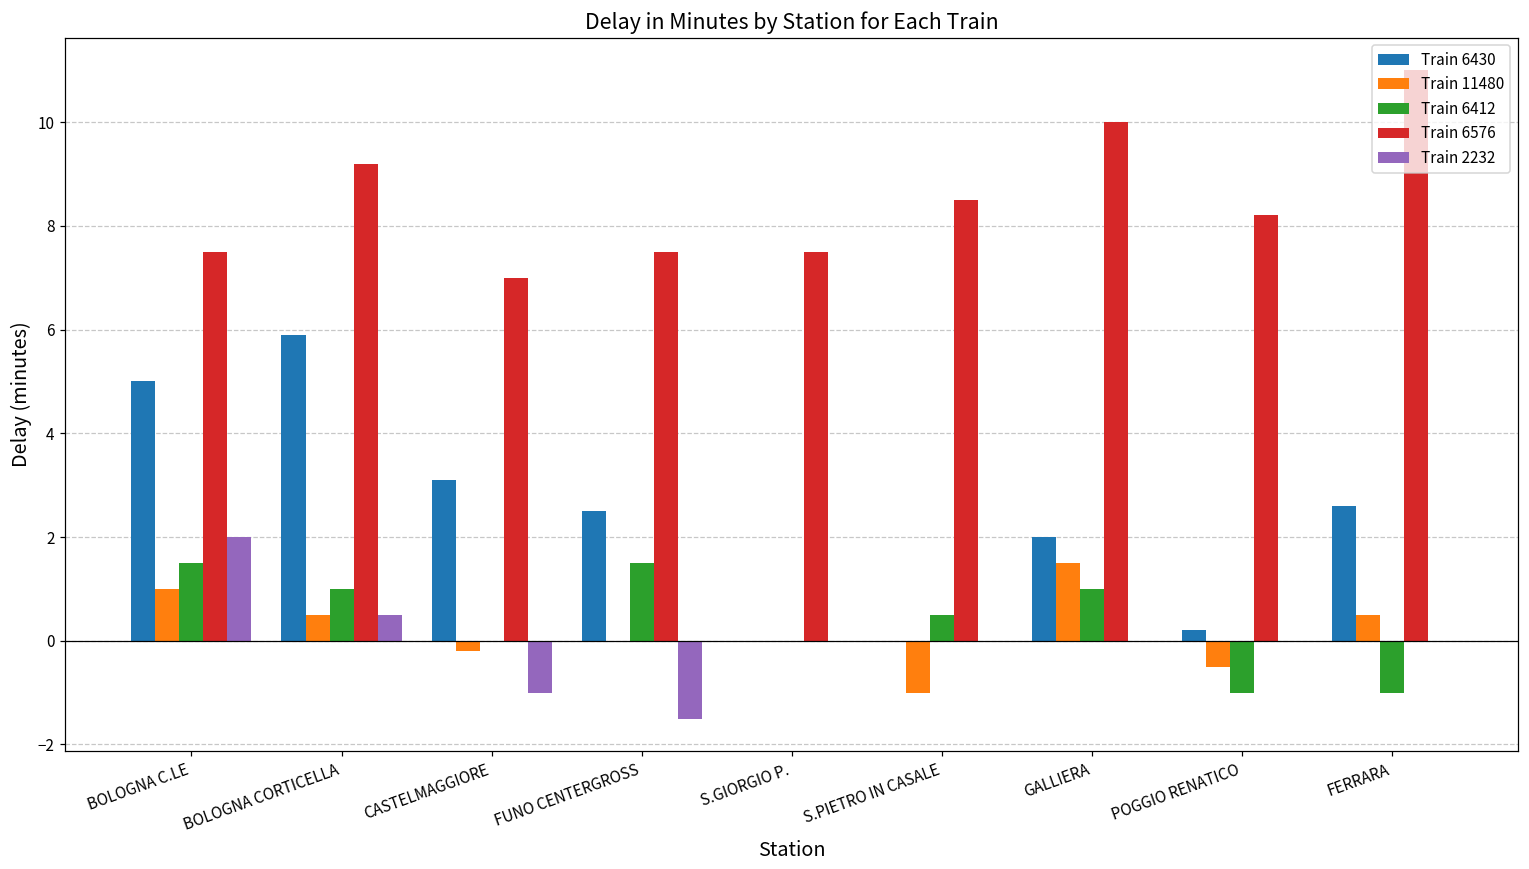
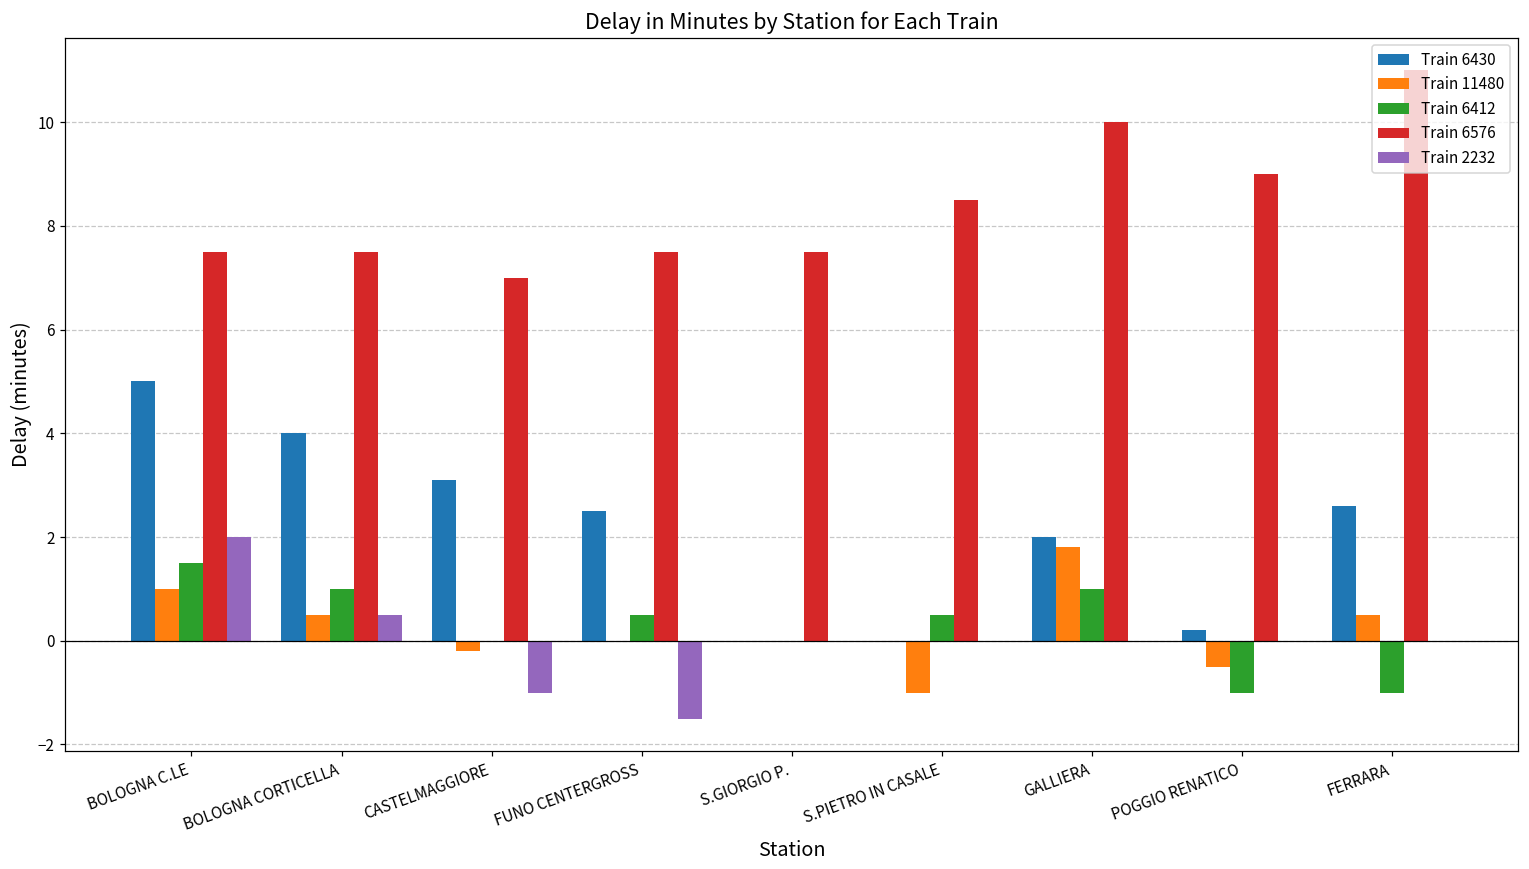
  {
    "Train 6430": {
      "BOLOGNA C.LE": 5.0,
-     "BOLOGNA CORTICELLA": 5.9,
+     "BOLOGNA CORTICELLA": 4.0,
      "CASTELMAGGIORE": 3.1,
      "FUNO CENTERGROSS": 2.5,
      "S.GIORGIO P.": 0.0,
      "S.PIETRO IN CASALE": 0.0,
      "GALLIERA": 2.0,
      "POGGIO RENATICO": 0.2,
      "FERRARA": 2.6
    },
    "Train 11480": {
      "BOLOGNA C.LE": 1.0,
      "BOLOGNA CORTICELLA": 0.5,
      "CASTELMAGGIORE": -0.2,
      "FUNO CENTERGROSS": 0.0,
      "S.GIORGIO P.": 0.0,
      "S.PIETRO IN CASALE": -1.0,
-     "GALLIERA": 1.5,
+     "GALLIERA": 1.8,
      "POGGIO RENATICO": -0.5,
      "FERRARA": 0.5
    },
    "Train 6412": {
      "BOLOGNA C.LE": 1.5,
      "BOLOGNA CORTICELLA": 1.0,
      "CASTELMAGGIORE": 0.0,
-     "FUNO CENTERGROSS": 1.5,
+     "FUNO CENTERGROSS": 0.5,
      "S.GIORGIO P.": 0.0,
      "S.PIETRO IN CASALE": 0.5,
      "GALLIERA": 1.0,
      "POGGIO RENATICO": -1.0,
      "FERRARA": -1.0
    },
    "Train 6576": {
      "BOLOGNA C.LE": 7.5,
-     "BOLOGNA CORTICELLA": 9.2,
+     "BOLOGNA CORTICELLA": 7.5,
      "CASTELMAGGIORE": 7.0,
      "FUNO CENTERGROSS": 7.5,
      "S.GIORGIO P.": 7.5,
      "S.PIETRO IN CASALE": 8.5,
      "GALLIERA": 10.0,
-     "POGGIO RENATICO": 8.2
+     "POGGIO RENATICO": 9.0
    },
    "Train 2232": {
      "BOLOGNA C.LE": 2.0,
      "BOLOGNA CORTICELLA": 0.5,
      "CASTELMAGGIORE": -1.0,
      "FUNO CENTERGROSS": -1.5,
      "S.GIORGIO P.": 0.0,
      "S.PIETRO IN CASALE": 0.0,
      "GALLIERA": 0.0,
      "POGGIO RENATICO": 0.0,
      "FERRARA": 0.0
    }
  }
